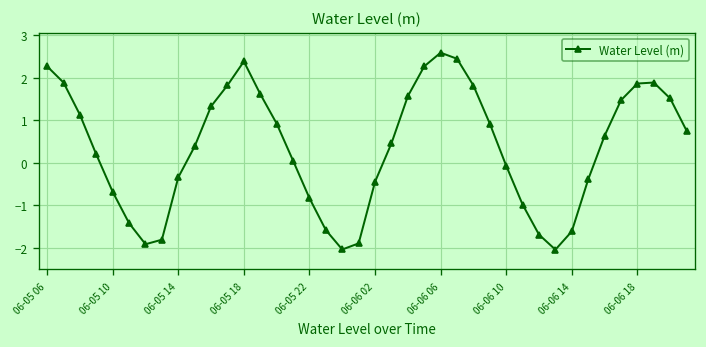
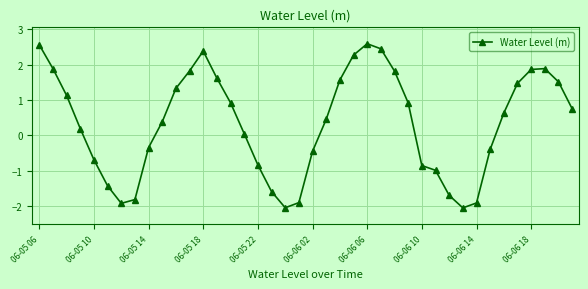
  {
-   "06-05 06": 2.3,
+   "06-05 06": 2.6,
    "06-05 10": -0.7,
    "06-05 14": -0.3,
    "06-05 18": 2.4,
    "06-05 22": -0.8,
    "06-06 02": -0.5,
    "06-06 06": 2.6,
-   "06-06 10": -0.1,
-   "06-06 14": -1.6,
+   "06-06 10": -0.9,
+   "06-06 14": -1.9,
    "06-06 18": 1.9
  }
